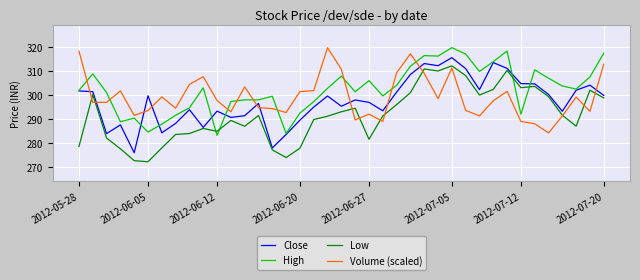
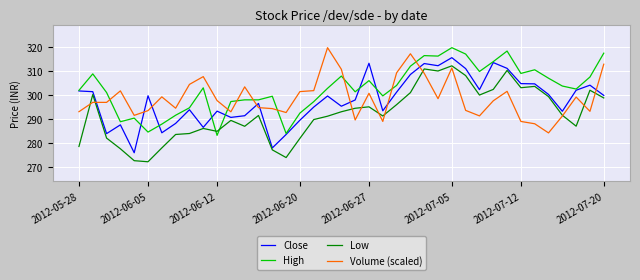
  {
    "Close": {
      "2012-06-05": 300,
      "2012-06-12": 293,
      "2012-06-20": 290,
-     "2012-06-27": 297,
+     "2012-06-27": 313,
      "2012-07-05": 316,
      "2012-07-12": 305,
      "2012-07-20": 300
    },
    "High": {
      "2012-06-05": 285,
      "2012-06-12": 283,
      "2012-06-20": 293,
      "2012-06-27": 306,
      "2012-07-05": 320,
-     "2012-07-12": 292,
+     "2012-07-12": 309,
      "2012-07-20": 317
    },
    "Low": {
      "2012-05-28": 279,
      "2012-06-05": 272,
      "2012-06-12": 285,
-     "2012-06-20": 278,
-     "2012-06-27": 282,
+     "2012-06-20": 282,
+     "2012-06-27": 295,
      "2012-07-12": 303,
      "2012-07-20": 299
    },
    "Volume (scaled)": {
-     "2012-05-28": 318,
+     "2012-05-28": 293,
      "2012-06-05": 294,
      "2012-06-12": 298,
      "2012-06-20": 301,
-     "2012-06-27": 292,
+     "2012-06-27": 301,
      "2012-07-12": 289,
      "2012-07-20": 313
    }
  }
